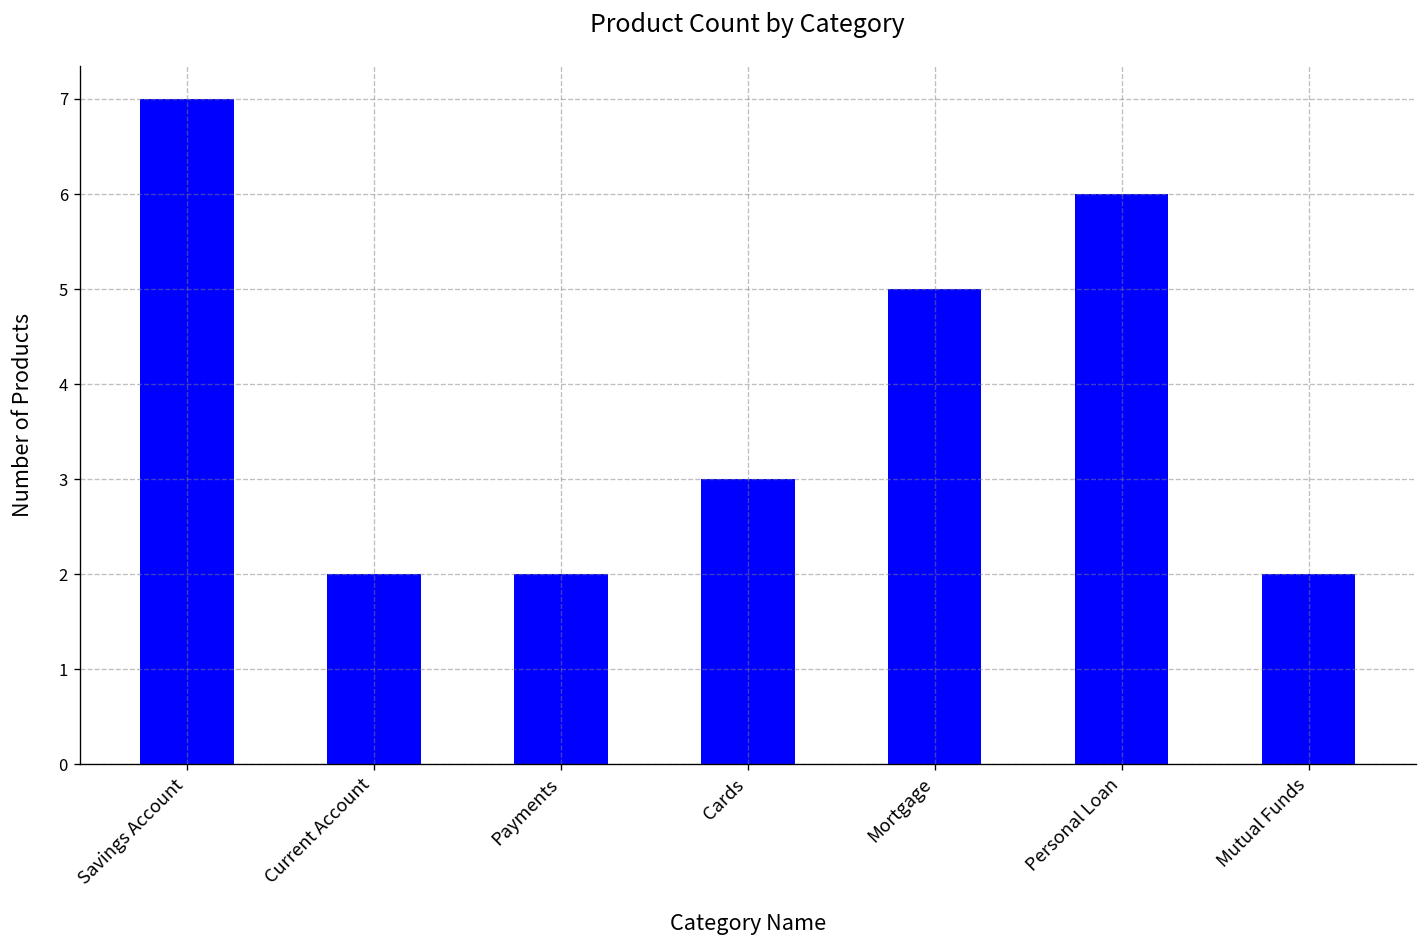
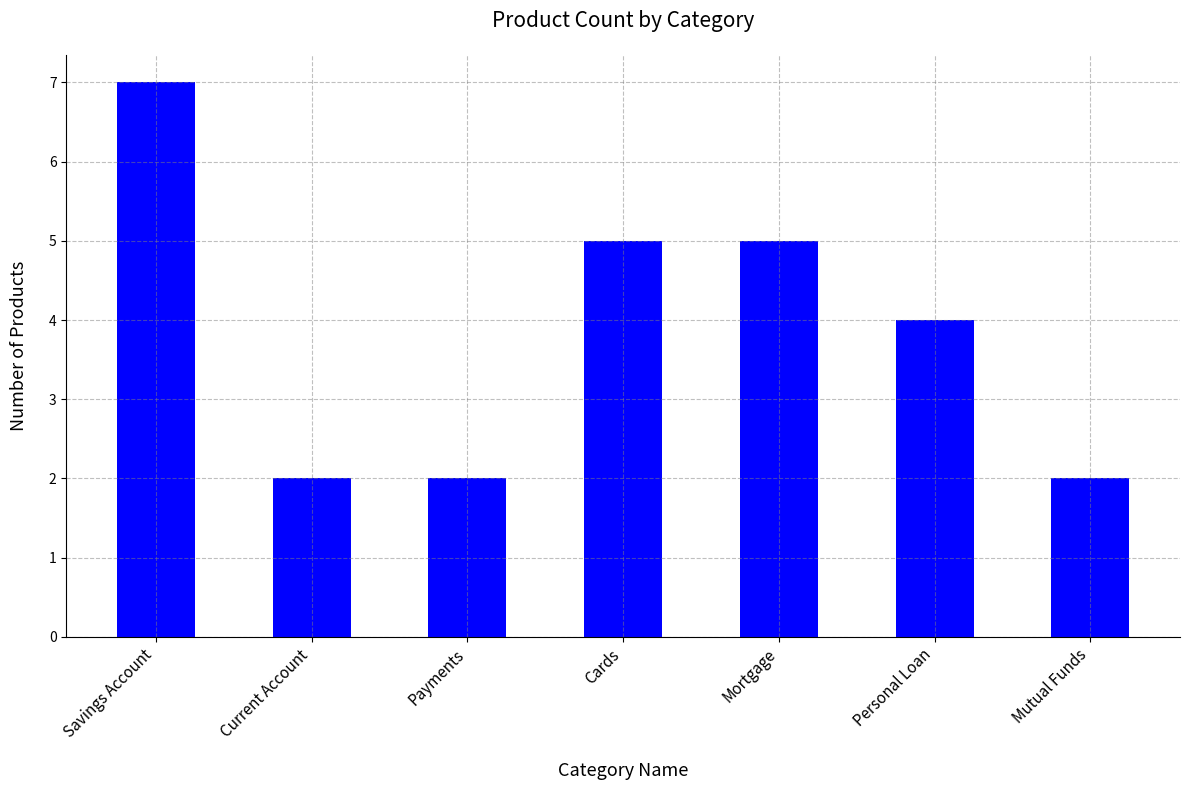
  {
    "Savings Account": 7,
    "Current Account": 2,
    "Payments": 2,
-   "Cards": 3,
+   "Cards": 5,
    "Mortgage": 5,
-   "Personal Loan": 6,
+   "Personal Loan": 4,
    "Mutual Funds": 2
  }
